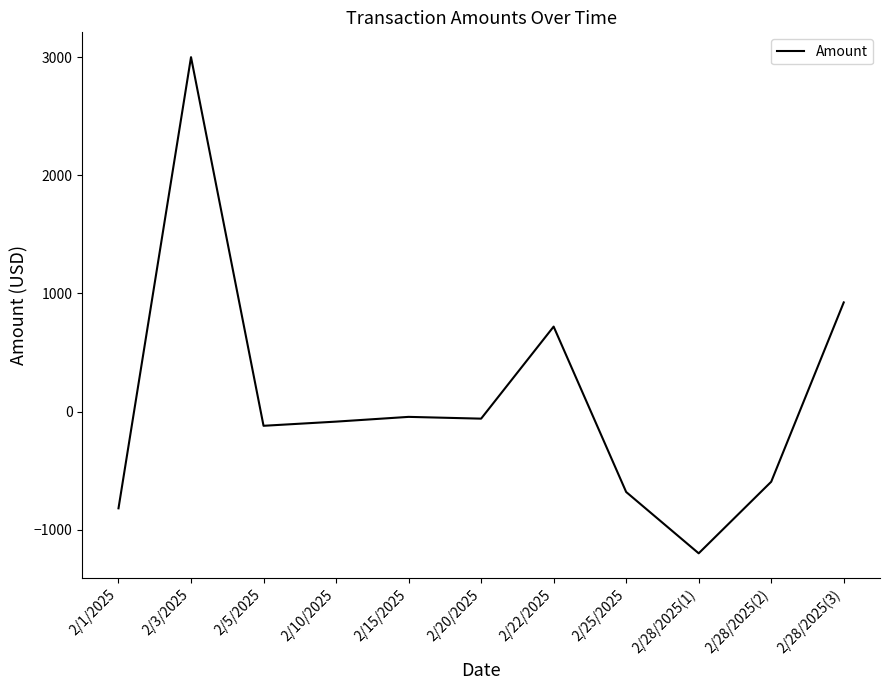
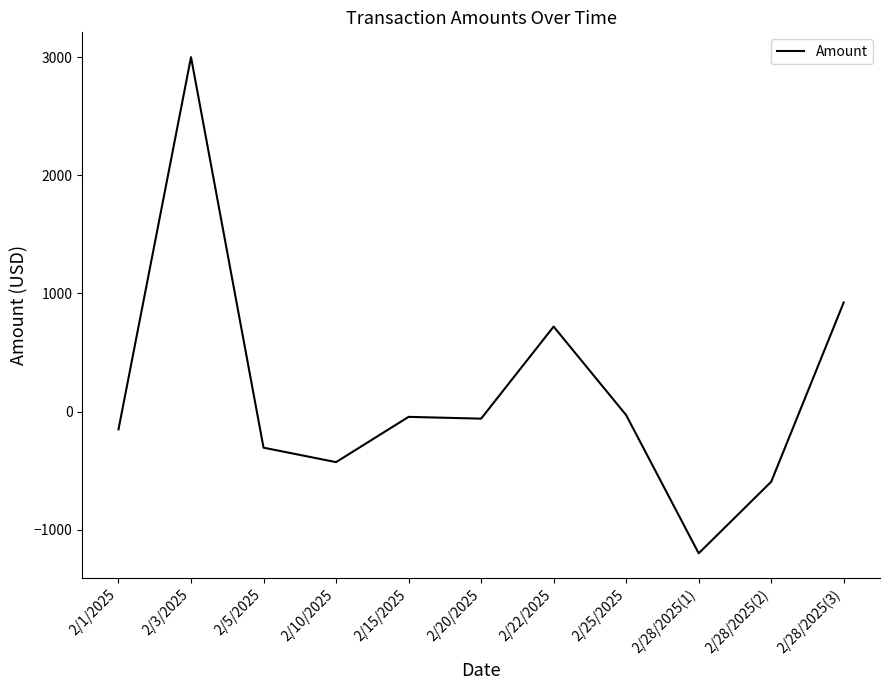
  {
-   "2/1/2025": -820,
+   "2/1/2025": -150,
    "2/3/2025": 3000,
-   "2/5/2025": -120,
-   "2/10/2025": -90,
+   "2/5/2025": -310,
+   "2/10/2025": -430,
    "2/15/2025": -50,
    "2/20/2025": -60,
    "2/22/2025": 720,
-   "2/25/2025": -680,
+   "2/25/2025": -30,
    "2/28/2025(1)": -1200,
    "2/28/2025(2)": -590,
    "2/28/2025(3)": 920
  }
